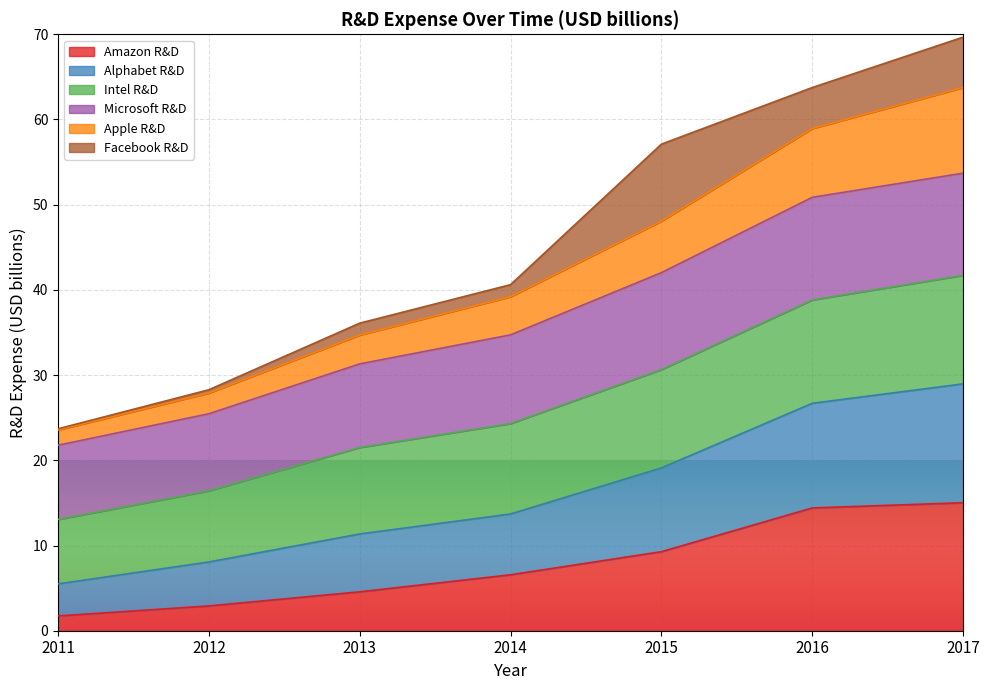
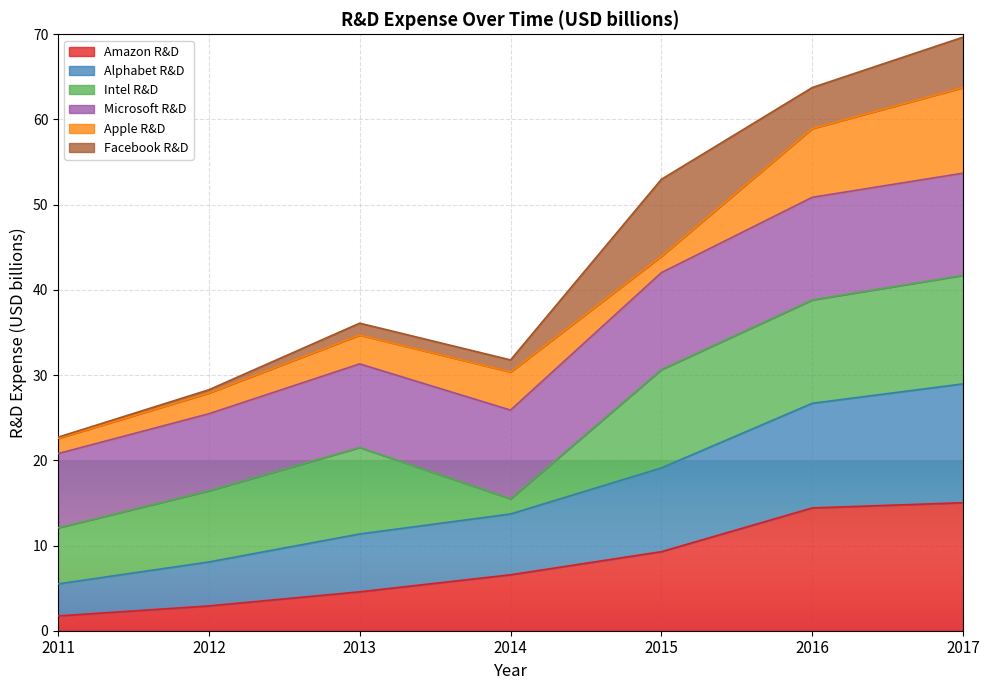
  {
    "Amazon R&D": {
      "2011": 2,
      "2012": 3,
      "2013": 5,
      "2014": 7,
      "2015": 9,
      "2016": 14,
      "2017": 15
    },
    "Alphabet R&D": {
      "2011": 4,
      "2012": 5,
      "2013": 7,
      "2014": 7,
      "2015": 10,
      "2016": 12,
      "2017": 14
    },
    "Intel R&D": {
-     "2011": 8,
+     "2011": 7,
      "2012": 8,
      "2013": 10,
-     "2014": 11,
+     "2014": 2,
      "2015": 12,
      "2016": 12,
      "2017": 13
    },
    "Microsoft R&D": {
      "2011": 9,
      "2012": 9,
      "2013": 10,
      "2014": 10,
      "2015": 11,
      "2016": 12,
      "2017": 12
    },
    "Apple R&D": {
      "2012": 2,
      "2013": 3,
      "2014": 4,
-     "2015": 6,
+     "2015": 2,
      "2016": 8,
      "2017": 10
    },
    "Facebook R&D": {
      "2012": 0,
      "2013": 1,
      "2014": 1,
      "2015": 9,
      "2016": 5,
      "2017": 6
    }
  }
